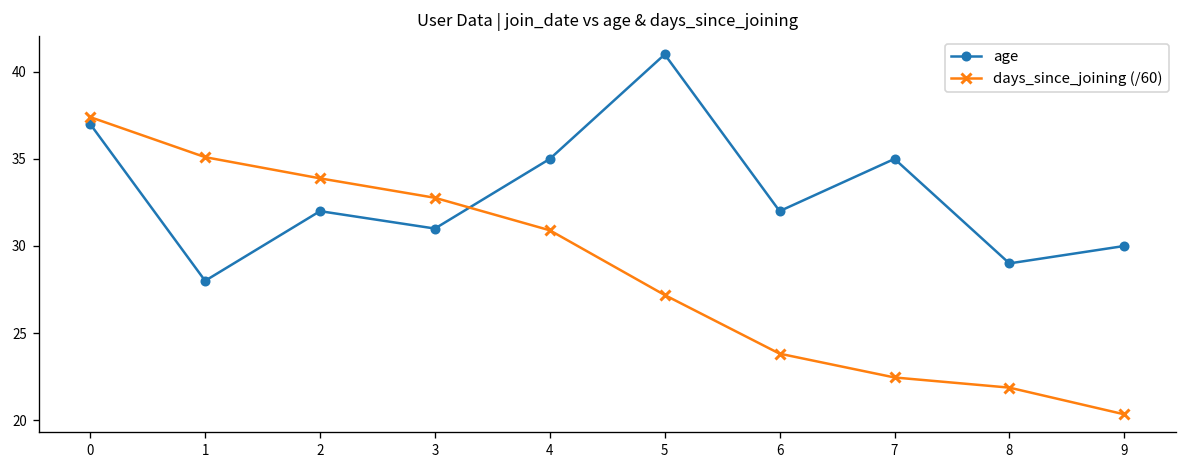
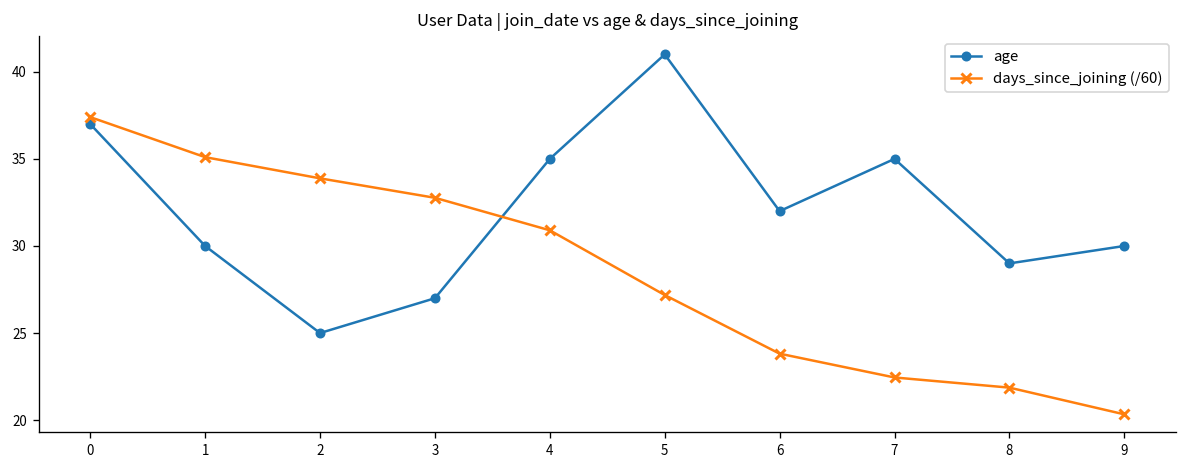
  {
    "age": {
      "0": 37,
-     "1": 28,
-     "2": 32,
-     "3": 31,
+     "1": 30,
+     "2": 25,
+     "3": 27,
      "4": 35,
      "5": 41,
      "6": 32,
      "7": 35,
      "8": 29,
      "9": 30
    },
    "days_since_joining (/60)": {
      "0": 37.4,
      "1": 35,
      "2": 34,
      "3": 32.8,
      "4": 31,
      "5": 27.2,
      "6": 23.8,
      "7": 22.5,
      "8": 22,
      "9": 20.3
    }
  }
